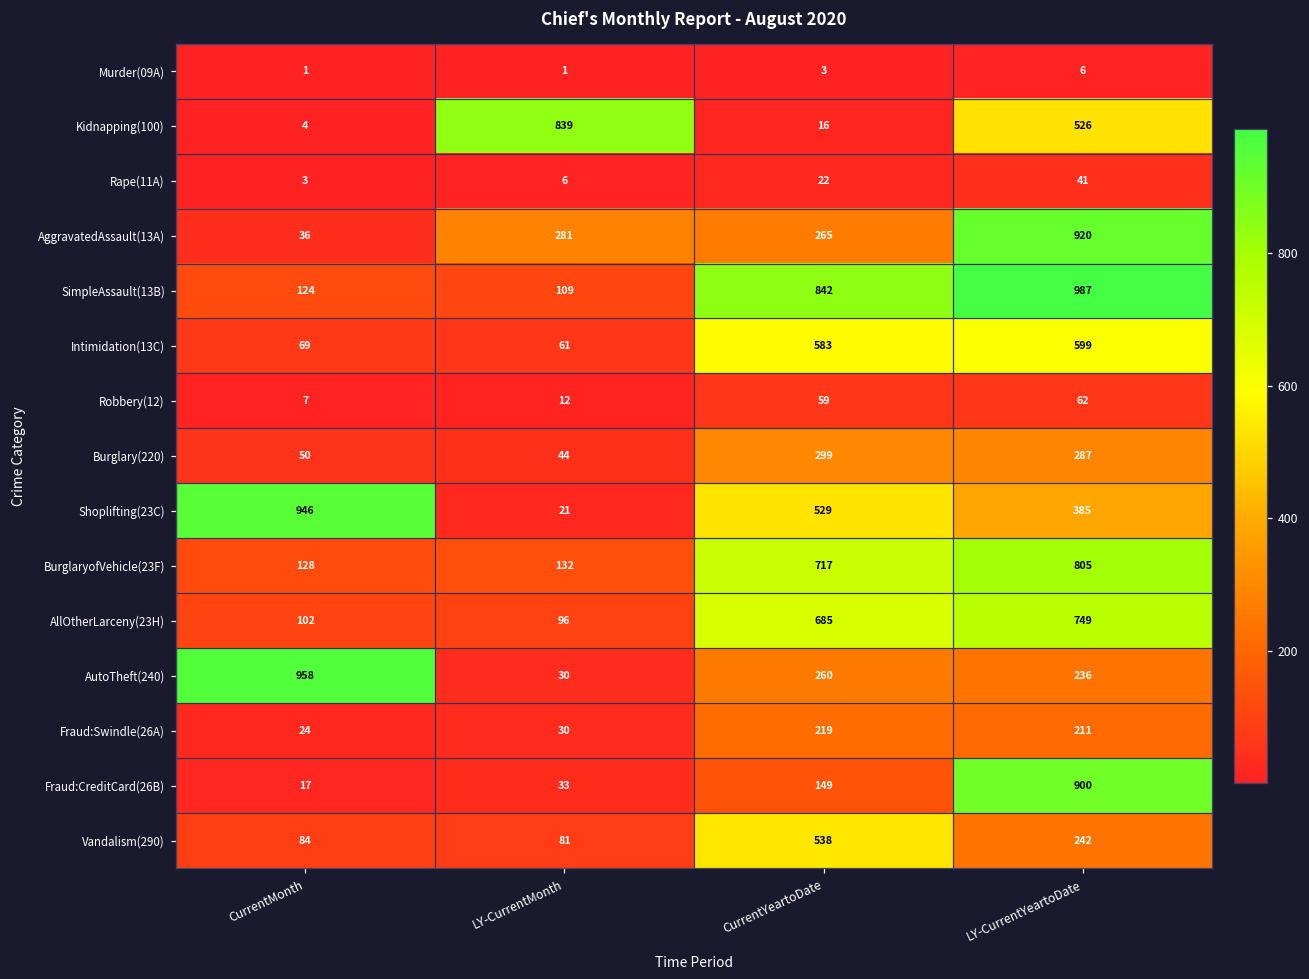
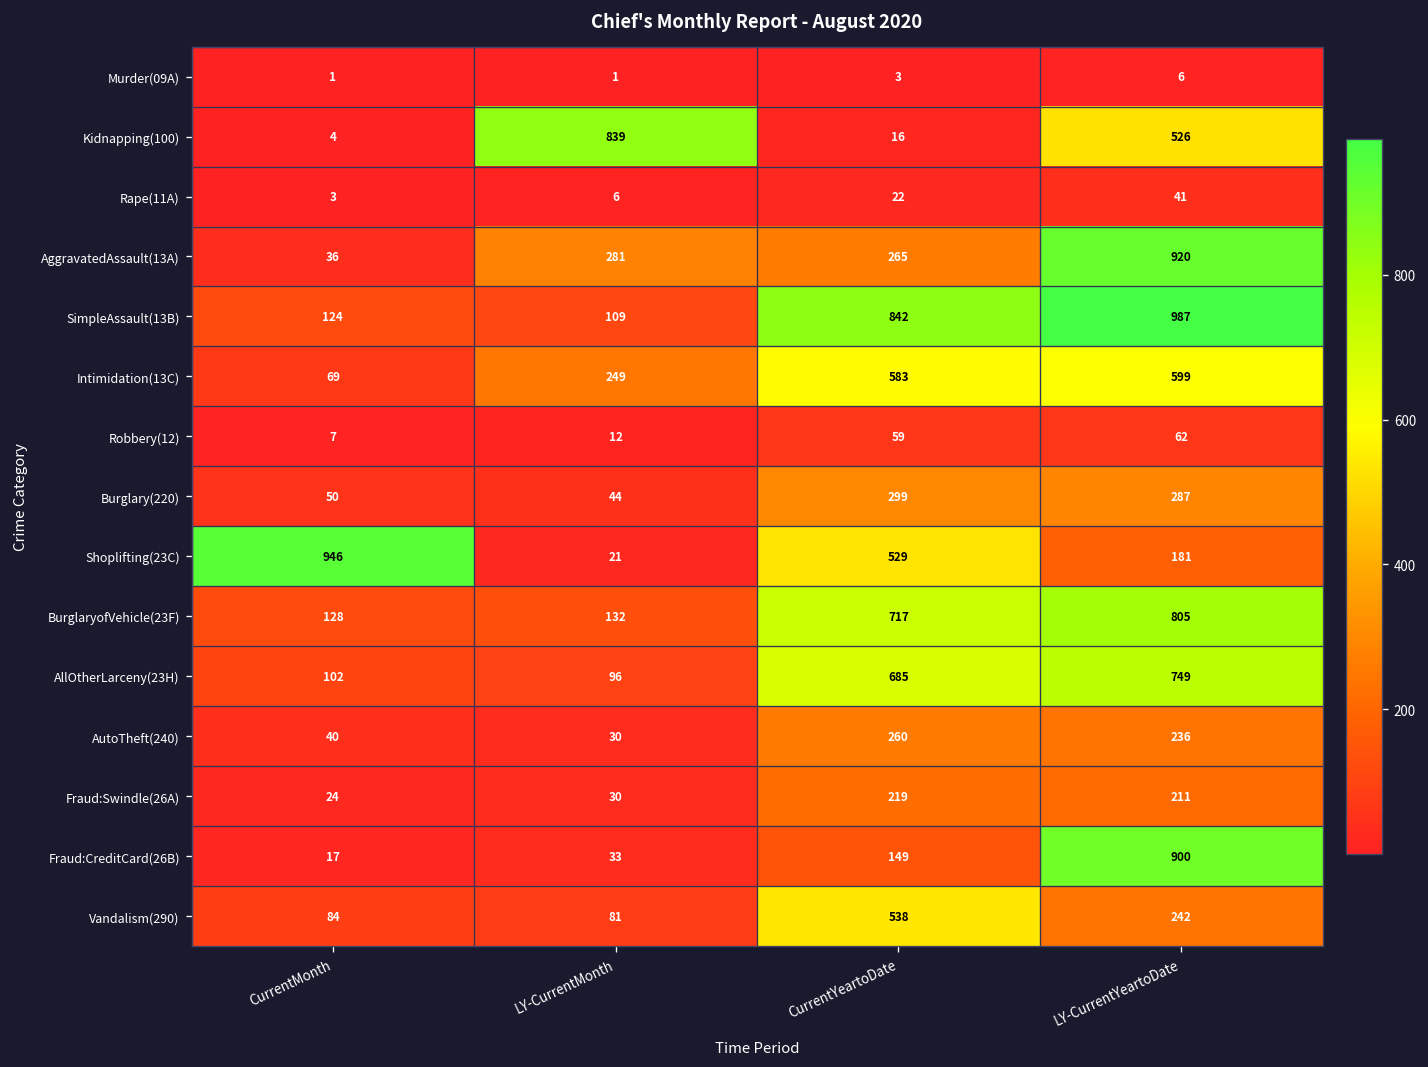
  {
    "Murder(09A)": {
      "CurrentMonth": 1,
      "LY-CurrentMonth": 1,
      "CurrentYeartoDate": 3,
      "LY-CurrentYeartoDate": 6
    },
    "Kidnapping(100)": {
      "CurrentMonth": 4,
      "LY-CurrentMonth": 839,
      "CurrentYeartoDate": 16,
      "LY-CurrentYeartoDate": 526
    },
    "Rape(11A)": {
      "CurrentMonth": 3,
      "LY-CurrentMonth": 6,
      "CurrentYeartoDate": 22,
      "LY-CurrentYeartoDate": 41
    },
    "AggravatedAssault(13A)": {
      "CurrentMonth": 36,
      "LY-CurrentMonth": 281,
      "CurrentYeartoDate": 265,
      "LY-CurrentYeartoDate": 920
    },
    "SimpleAssault(13B)": {
      "CurrentMonth": 124,
      "LY-CurrentMonth": 109,
      "CurrentYeartoDate": 842,
      "LY-CurrentYeartoDate": 987
    },
    "Intimidation(13C)": {
      "CurrentMonth": 69,
-     "LY-CurrentMonth": 61,
+     "LY-CurrentMonth": 249,
      "CurrentYeartoDate": 583,
      "LY-CurrentYeartoDate": 599
    },
    "Robbery(12)": {
      "CurrentMonth": 7,
      "LY-CurrentMonth": 12,
      "CurrentYeartoDate": 59,
      "LY-CurrentYeartoDate": 62
    },
    "Burglary(220)": {
      "CurrentMonth": 50,
      "LY-CurrentMonth": 44,
      "CurrentYeartoDate": 299,
      "LY-CurrentYeartoDate": 287
    },
    "Shoplifting(23C)": {
      "CurrentMonth": 946,
      "LY-CurrentMonth": 21,
      "CurrentYeartoDate": 529,
-     "LY-CurrentYeartoDate": 385
+     "LY-CurrentYeartoDate": 181
    },
    "BurglaryofVehicle(23F)": {
      "CurrentMonth": 128,
      "LY-CurrentMonth": 132,
      "CurrentYeartoDate": 717,
      "LY-CurrentYeartoDate": 805
    },
    "AllOtherLarceny(23H)": {
      "CurrentMonth": 102,
      "LY-CurrentMonth": 96,
      "CurrentYeartoDate": 685,
      "LY-CurrentYeartoDate": 749
    },
    "AutoTheft(240)": {
-     "CurrentMonth": 958,
+     "CurrentMonth": 40,
      "LY-CurrentMonth": 30,
      "CurrentYeartoDate": 260,
      "LY-CurrentYeartoDate": 236
    },
    "Fraud:Swindle(26A)": {
      "CurrentMonth": 24,
      "LY-CurrentMonth": 30,
      "CurrentYeartoDate": 219,
      "LY-CurrentYeartoDate": 211
    },
    "Fraud:CreditCard(26B)": {
      "CurrentMonth": 17,
      "LY-CurrentMonth": 33,
      "CurrentYeartoDate": 149,
      "LY-CurrentYeartoDate": 900
    },
    "Vandalism(290)": {
      "CurrentMonth": 84,
      "LY-CurrentMonth": 81,
      "CurrentYeartoDate": 538,
      "LY-CurrentYeartoDate": 242
    }
  }
